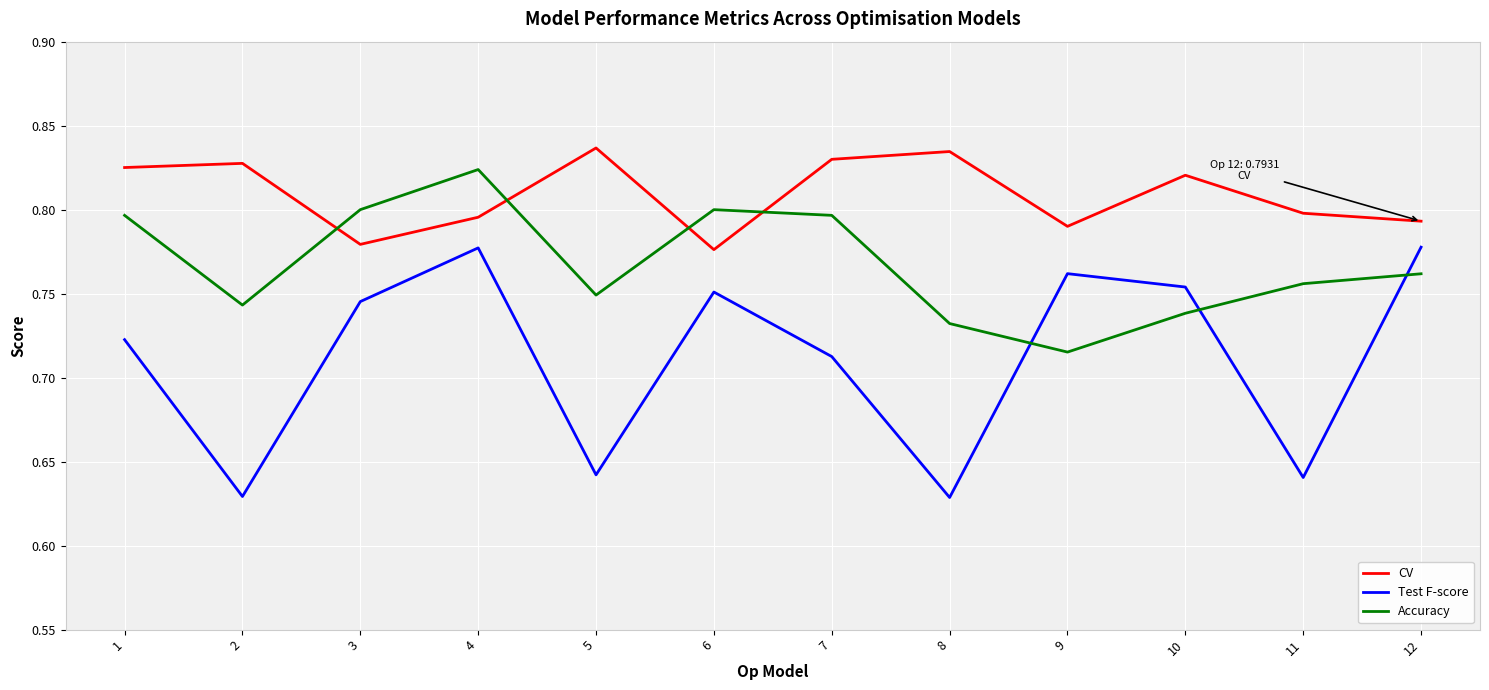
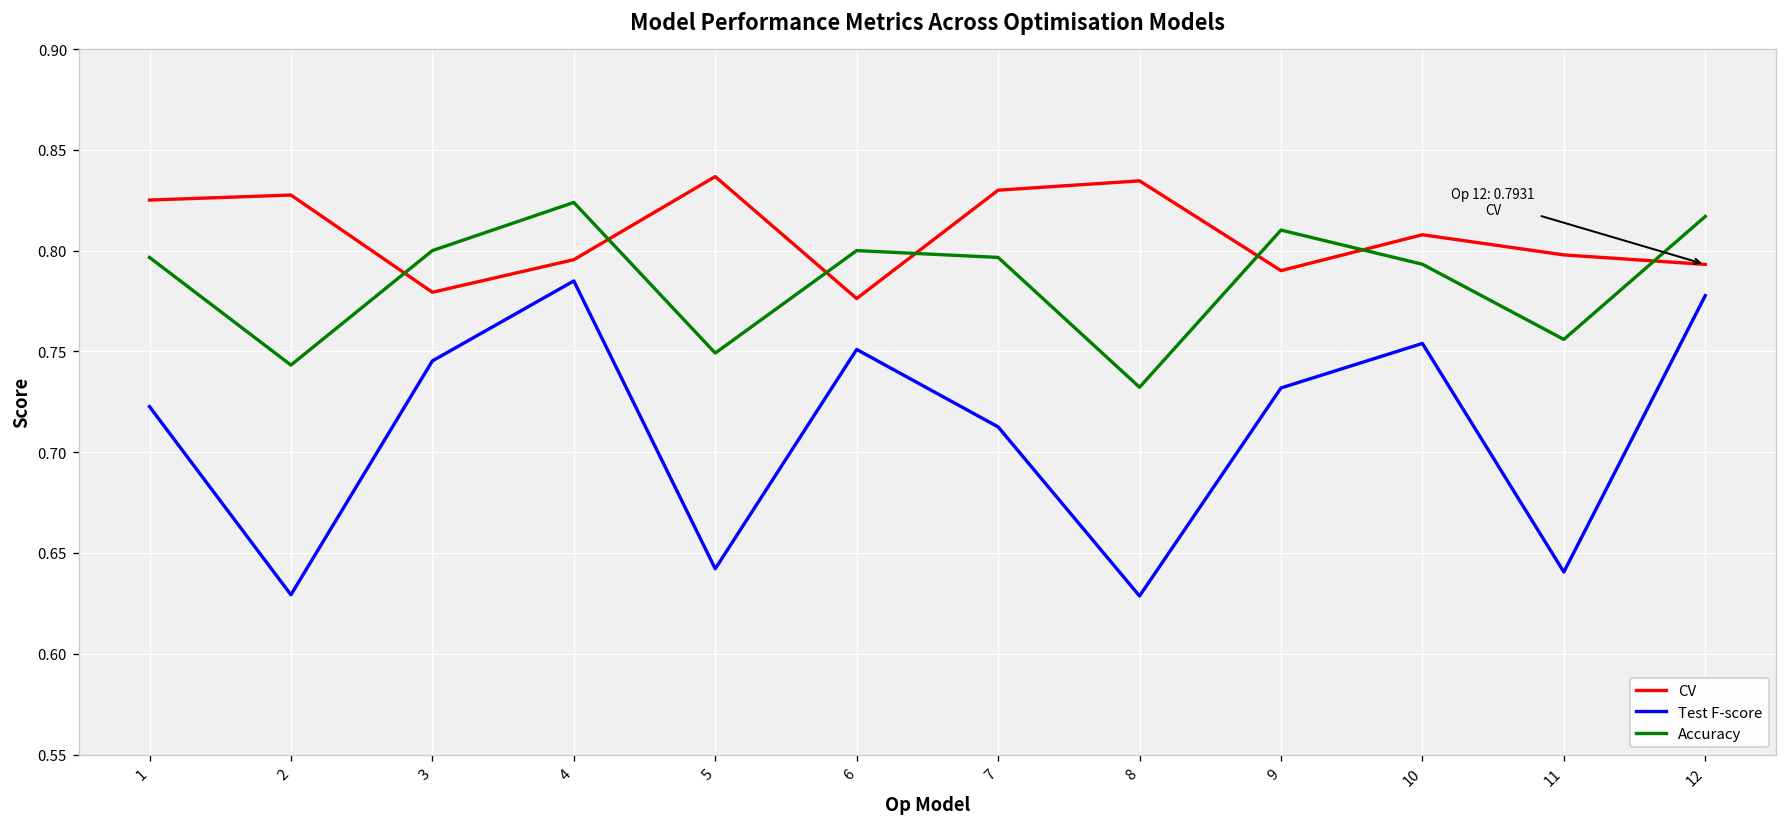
  {
    "CV": {
      "1": 0.825,
      "2": 0.828,
      "3": 0.779,
      "4": 0.795,
      "5": 0.837,
      "6": 0.776,
      "7": 0.830,
      "8": 0.835,
      "9": 0.790,
-     "10": 0.820,
+     "10": 0.808,
      "12": 0.793
    },
    "Test F-score": {
      "1": 0.723,
      "2": 0.629,
      "3": 0.745,
-     "4": 0.777,
+     "4": 0.785,
      "5": 0.642,
      "6": 0.751,
      "7": 0.713,
      "8": 0.629,
-     "9": 0.762,
+     "9": 0.732,
      "10": 0.754,
      "11": 0.641,
      "12": 0.778
    },
    "Accuracy": {
      "1": 0.797,
      "2": 0.743,
      "3": 0.800,
      "4": 0.824,
      "5": 0.749,
      "6": 0.800,
      "7": 0.797,
      "8": 0.732,
-     "9": 0.715,
-     "10": 0.738,
+     "9": 0.810,
+     "10": 0.793,
      "11": 0.756,
-     "12": 0.762
+     "12": 0.817
    }
  }
